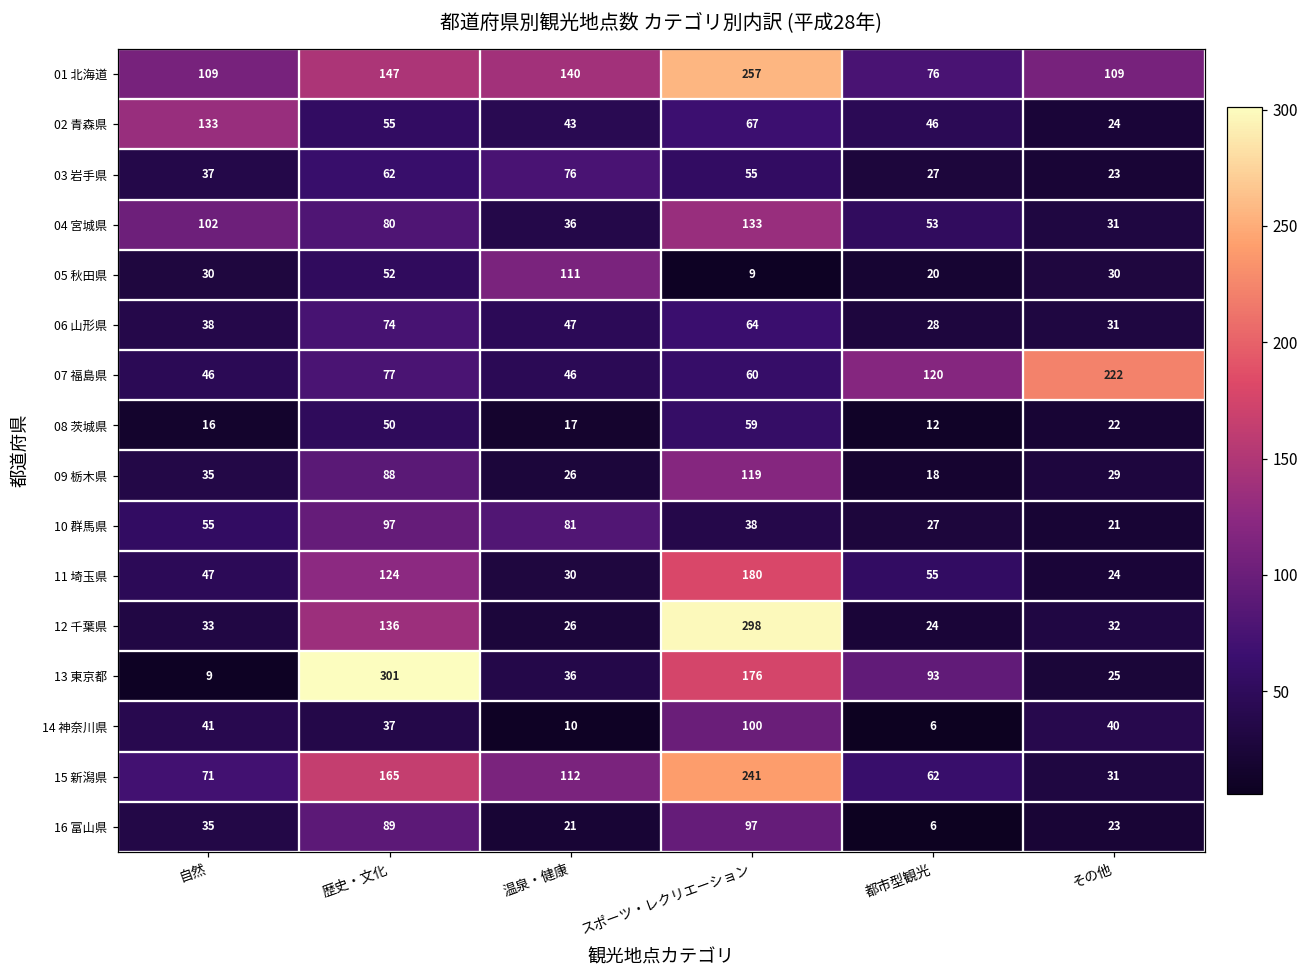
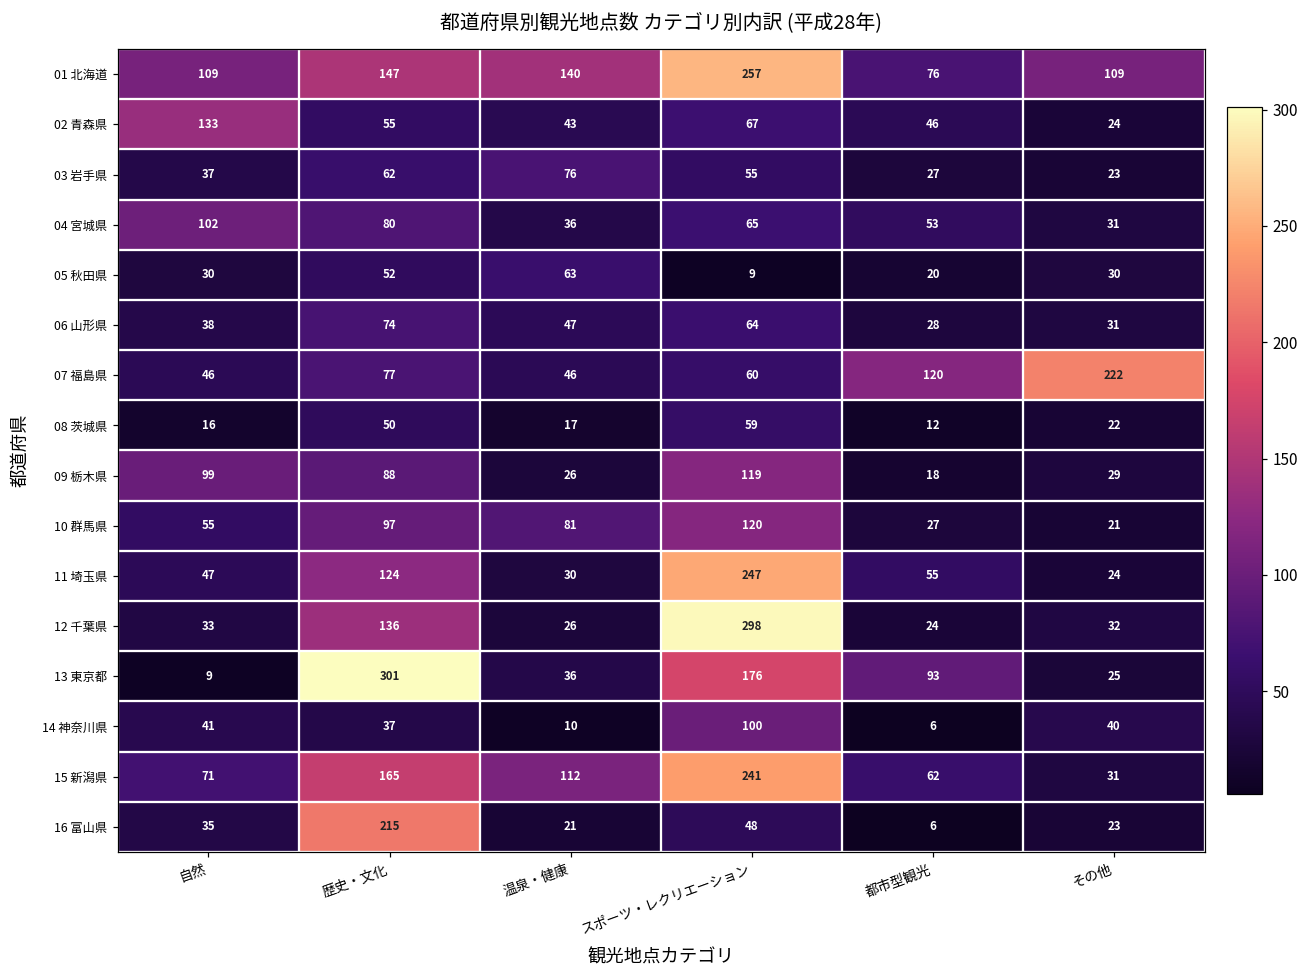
  {
    "01 北海道": {
      "自然": 109,
      "歴史・文化": 147,
      "温泉・健康": 140,
      "スポーツ・レクリエーション": 257,
      "都市型観光": 76,
      "その他": 109
    },
    "02 青森県": {
      "自然": 133,
      "歴史・文化": 55,
      "温泉・健康": 43,
      "スポーツ・レクリエーション": 67,
      "都市型観光": 46,
      "その他": 24
    },
    "03 岩手県": {
      "自然": 37,
      "歴史・文化": 62,
      "温泉・健康": 76,
      "スポーツ・レクリエーション": 55,
      "都市型観光": 27,
      "その他": 23
    },
    "04 宮城県": {
      "自然": 102,
      "歴史・文化": 80,
      "温泉・健康": 36,
-     "スポーツ・レクリエーション": 133,
+     "スポーツ・レクリエーション": 65,
      "都市型観光": 53,
      "その他": 31
    },
    "05 秋田県": {
      "自然": 30,
      "歴史・文化": 52,
-     "温泉・健康": 111,
+     "温泉・健康": 63,
      "スポーツ・レクリエーション": 9,
      "都市型観光": 20,
      "その他": 30
    },
    "06 山形県": {
      "自然": 38,
      "歴史・文化": 74,
      "温泉・健康": 47,
      "スポーツ・レクリエーション": 64,
      "都市型観光": 28,
      "その他": 31
    },
    "07 福島県": {
      "自然": 46,
      "歴史・文化": 77,
      "温泉・健康": 46,
      "スポーツ・レクリエーション": 60,
      "都市型観光": 120,
      "その他": 222
    },
    "08 茨城県": {
      "自然": 16,
      "歴史・文化": 50,
      "温泉・健康": 17,
      "スポーツ・レクリエーション": 59,
      "都市型観光": 12,
      "その他": 22
    },
    "09 栃木県": {
-     "自然": 35,
+     "自然": 99,
      "歴史・文化": 88,
      "温泉・健康": 26,
      "スポーツ・レクリエーション": 119,
      "都市型観光": 18,
      "その他": 29
    },
    "10 群馬県": {
      "自然": 55,
      "歴史・文化": 97,
      "温泉・健康": 81,
-     "スポーツ・レクリエーション": 38,
+     "スポーツ・レクリエーション": 120,
      "都市型観光": 27,
      "その他": 21
    },
    "11 埼玉県": {
      "自然": 47,
      "歴史・文化": 124,
      "温泉・健康": 30,
-     "スポーツ・レクリエーション": 180,
+     "スポーツ・レクリエーション": 247,
      "都市型観光": 55,
      "その他": 24
    },
    "12 千葉県": {
      "自然": 33,
      "歴史・文化": 136,
      "温泉・健康": 26,
      "スポーツ・レクリエーション": 298,
      "都市型観光": 24,
      "その他": 32
    },
    "13 東京都": {
      "自然": 9,
      "歴史・文化": 301,
      "温泉・健康": 36,
      "スポーツ・レクリエーション": 176,
      "都市型観光": 93,
      "その他": 25
    },
    "14 神奈川県": {
      "自然": 41,
      "歴史・文化": 37,
      "温泉・健康": 10,
      "スポーツ・レクリエーション": 100,
      "都市型観光": 6,
      "その他": 40
    },
    "15 新潟県": {
      "自然": 71,
      "歴史・文化": 165,
      "温泉・健康": 112,
      "スポーツ・レクリエーション": 241,
      "都市型観光": 62,
      "その他": 31
    },
    "16 富山県": {
      "自然": 35,
-     "歴史・文化": 89,
+     "歴史・文化": 215,
      "温泉・健康": 21,
-     "スポーツ・レクリエーション": 97,
+     "スポーツ・レクリエーション": 48,
      "都市型観光": 6,
      "その他": 23
    }
  }
